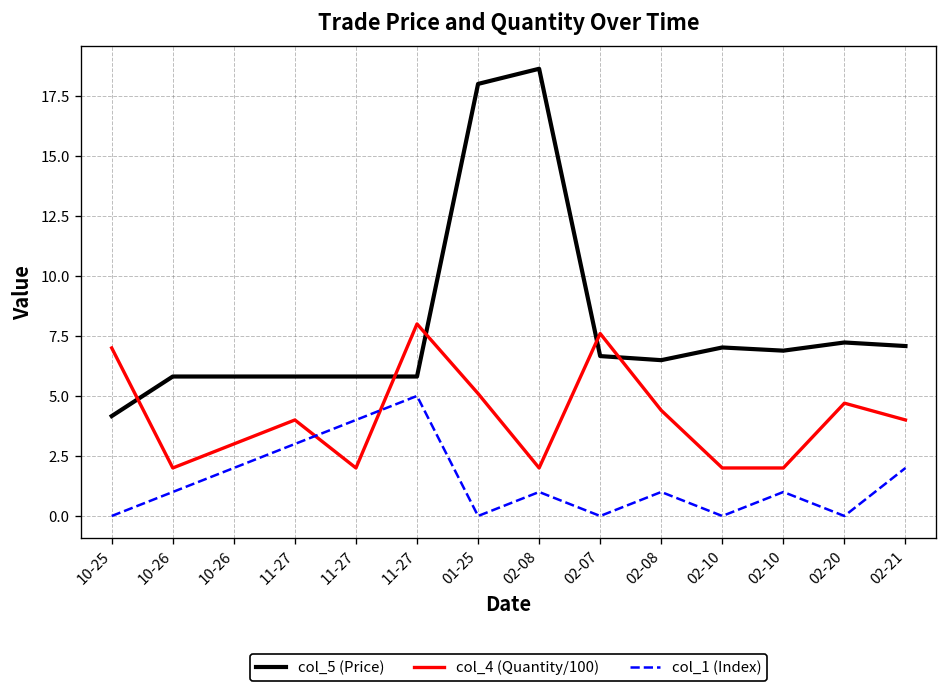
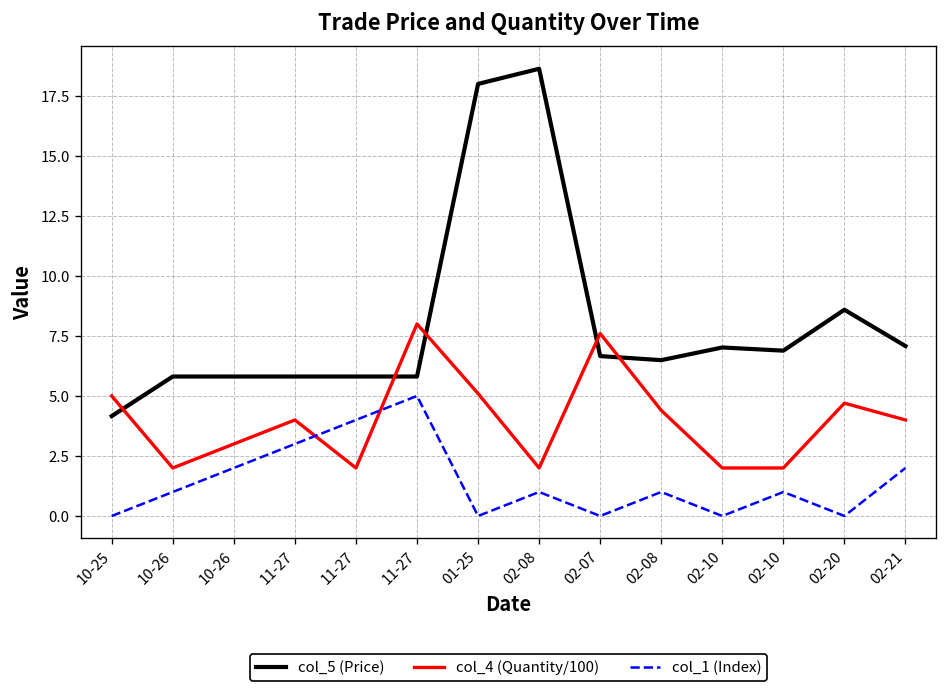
  {
    "col_5 (Price)": {
      "10-25": 4.2,
      "01-25": 18.0,
      "02-07": 6.7,
-     "02-20": 7.2,
+     "02-20": 8.6,
      "02-21": 7.1
    },
    "col_4 (Quantity/100)": {
-     "10-25": 7,
+     "10-25": 5,
      "01-25": 5,
      "02-07": 7.6,
      "02-20": 4.7,
      "02-21": 4
    },
    "col_1 (Index)": {
      "10-25": 0.0,
      "01-25": 0.0,
      "02-07": 0.0,
      "02-20": 0.0,
      "02-21": 2.0
    }
  }
